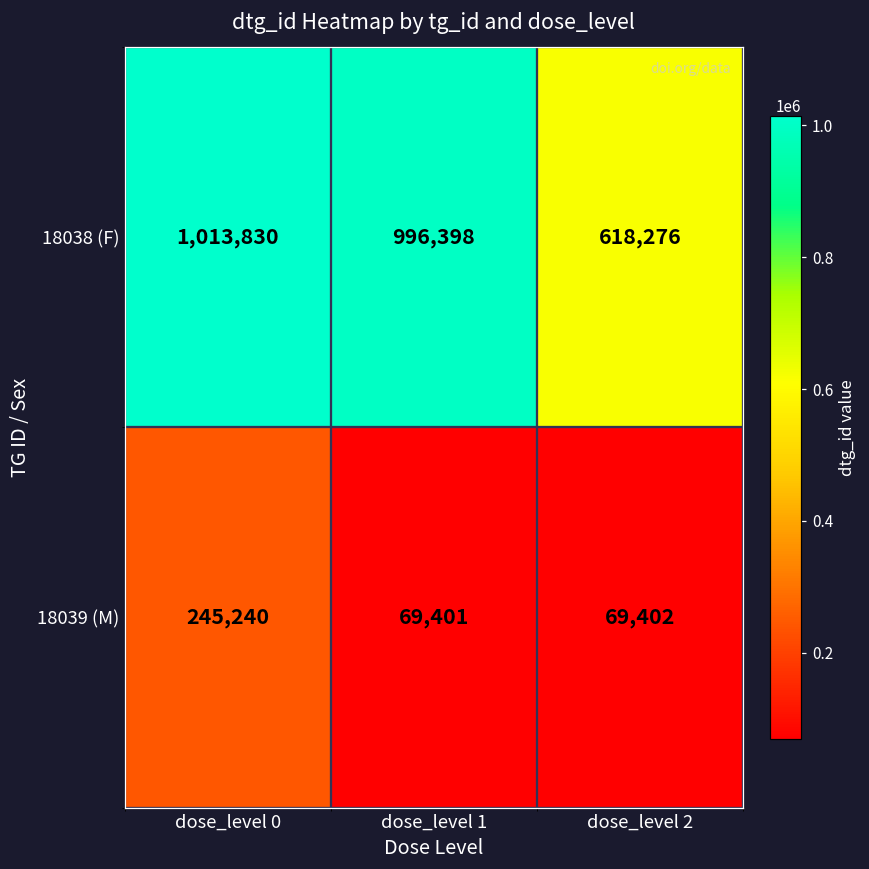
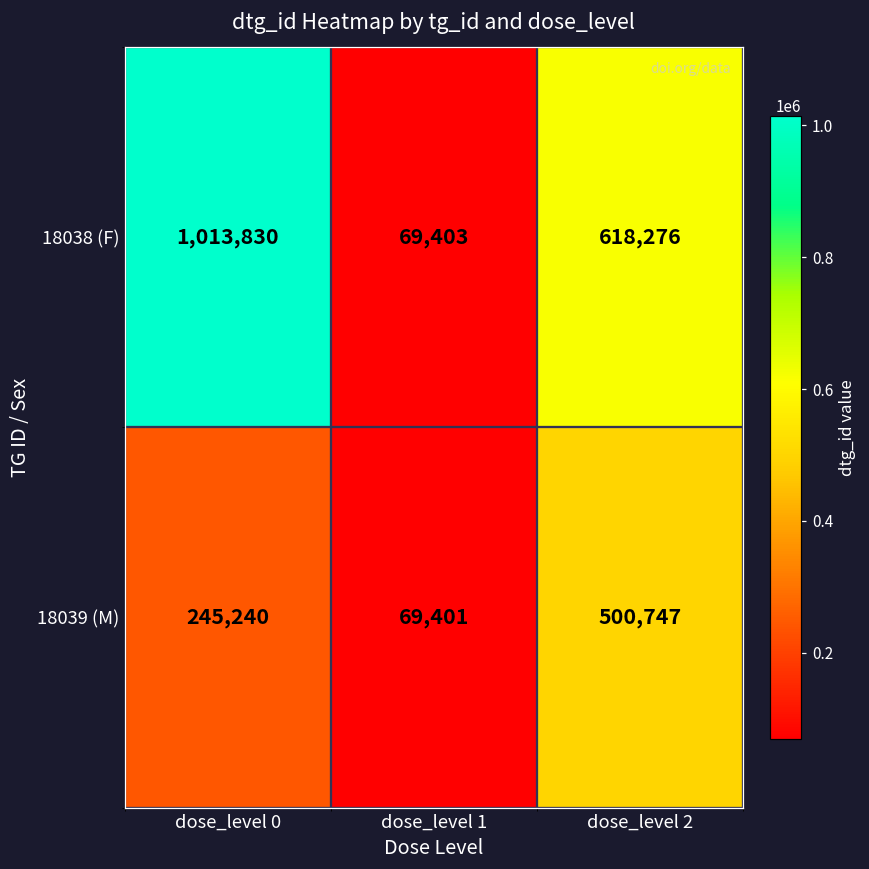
  {
    "18038 (F)": {
      "dose_level 0": "1,013,830",
-     "dose_level 1": "996,398"
+     "dose_level 1": "69,403"
    },
    "18039 (M)": {
      "dose_level 0": "245,240",
      "dose_level 1": "69,401",
-     "dose_level 2": "69,402"
+     "dose_level 2": "500,747"
    }
  }
